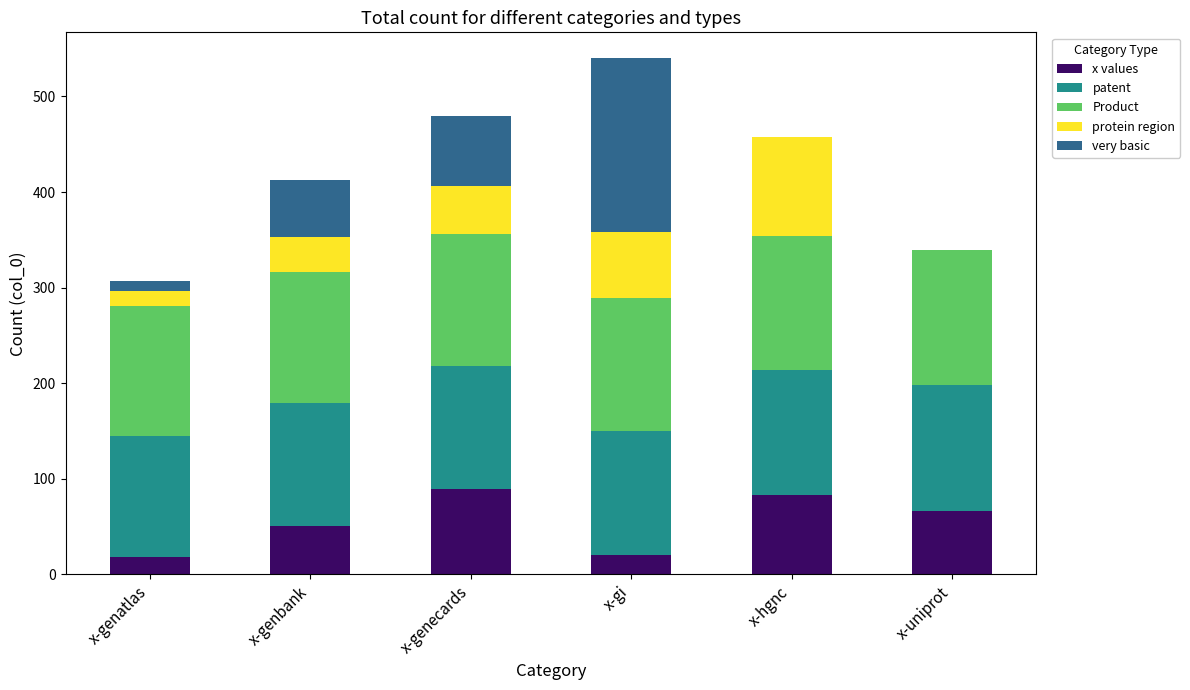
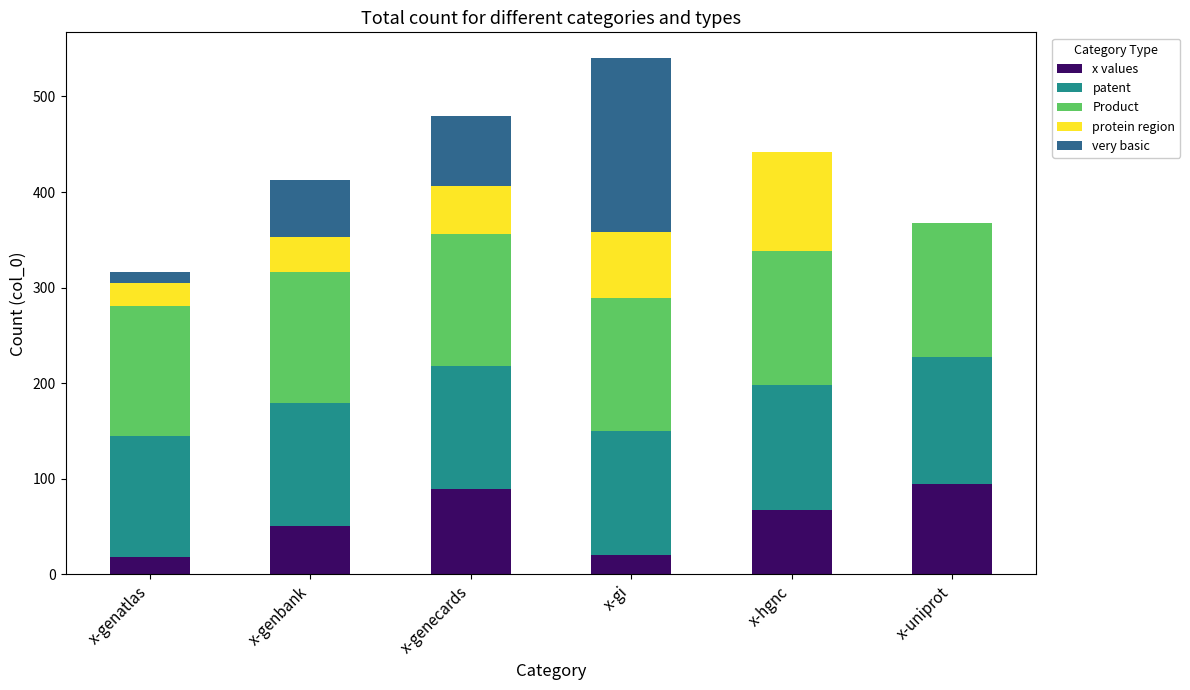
  {
    "x values": {
      "x-genatlas": 20,
      "x-genbank": 50,
      "x-genecards": 90,
      "x-gi": 20,
-     "x-hgnc": 80,
-     "x-uniprot": 70
+     "x-hgnc": 70,
+     "x-uniprot": 100
    },
    "Product": {
      "x-genatlas": 140,
      "x-genbank": 140,
      "x-genecards": 140,
      "x-gi": 140,
      "x-hgnc": 140,
      "x-uniprot": 140
    },
    "protein region": {
-     "x-genatlas": 15,
+     "x-genatlas": 24,
      "x-genbank": 40,
      "x-genecards": 50,
      "x-gi": 70,
      "x-hgnc": 100,
      "x-uniprot": 0
    }
  }
